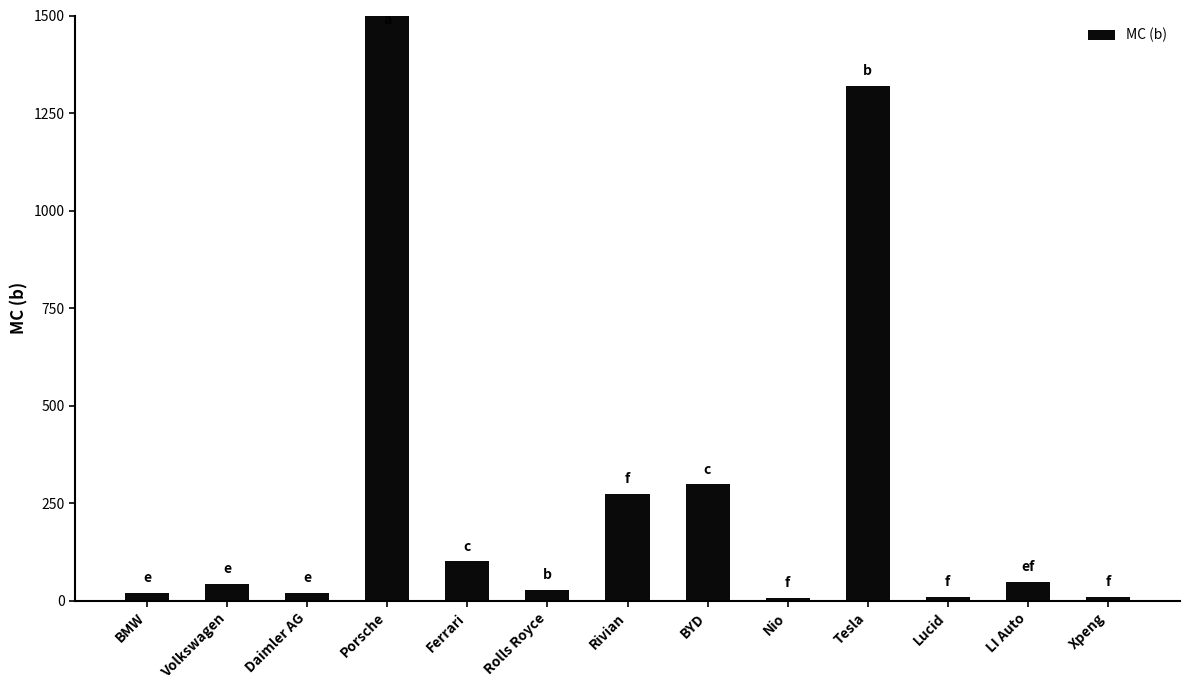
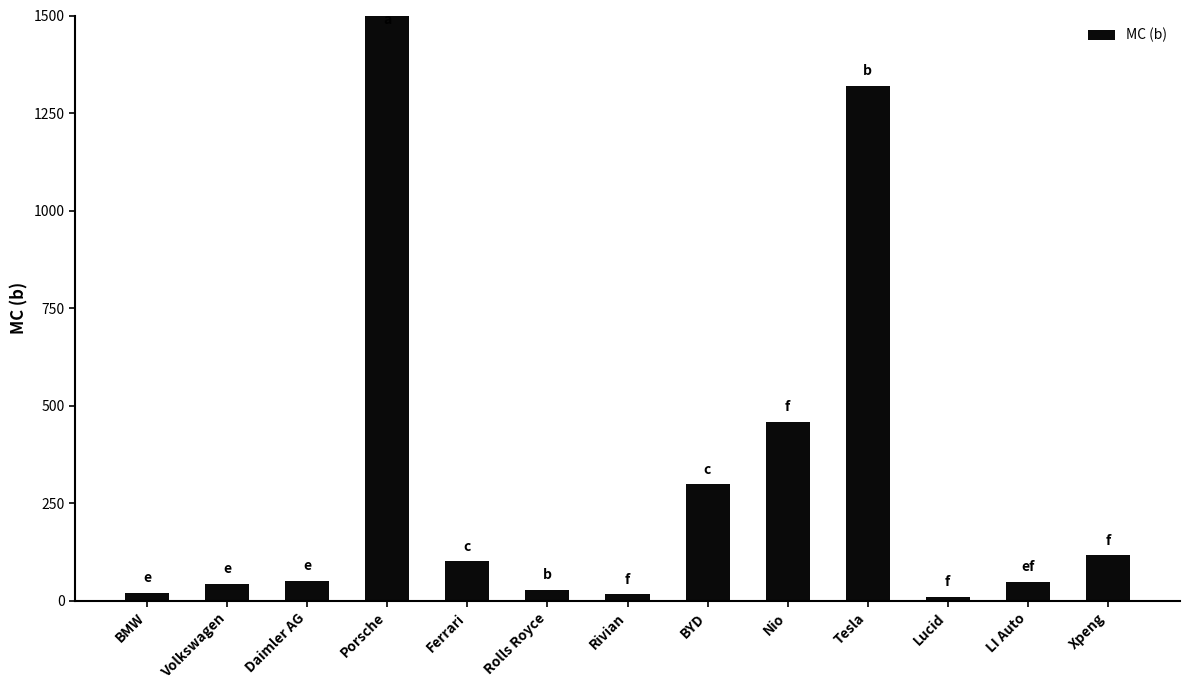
  {
    "BMW": 20,
    "Volkswagen": 40,
-   "Daimler AG": 20,
+   "Daimler AG": 50,
    "Ferrari": 100,
    "Rolls Royce": 30,
-   "Rivian": 270,
+   "Rivian": 20,
    "BYD": 300,
-   "Nio": 10,
+   "Nio": 460,
    "Tesla": 1320,
    "Lucid": 10,
    "LI Auto": 50,
-   "Xpeng": 10
+   "Xpeng": 120
  }
